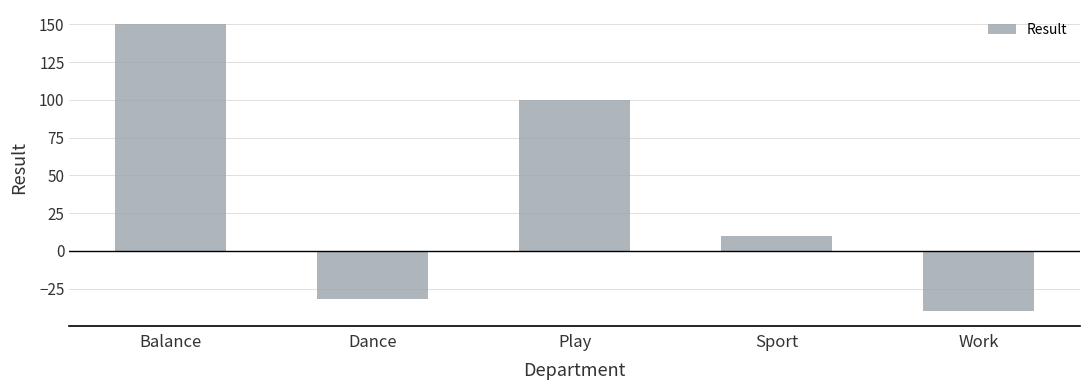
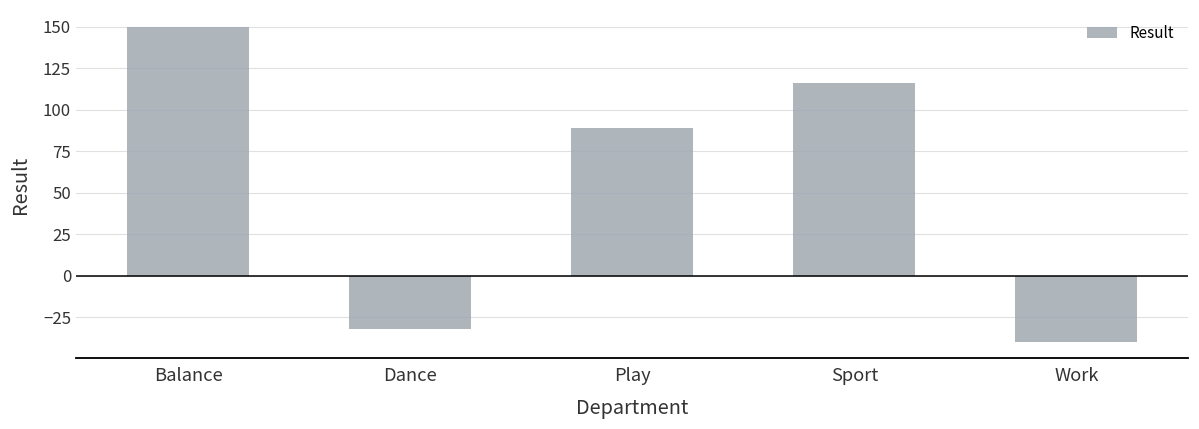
  {
    "Balance": 150,
    "Dance": -32,
-   "Play": 100,
-   "Sport": 10,
+   "Play": 89,
+   "Sport": 116,
    "Work": -40
  }
